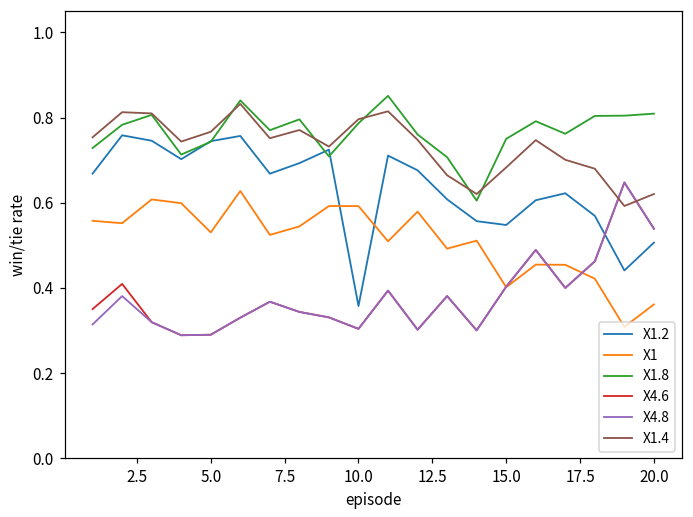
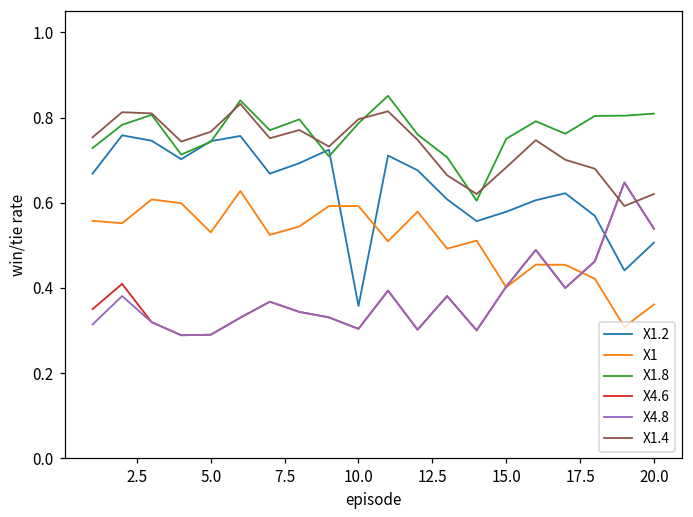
  {
    "X1.2": {
      "10.0": 0.36,
-     "15.0": 0.55,
+     "15.0": 0.58,
      "20.0": 0.51
    },
    "X1": {
      "5.0": 0.53,
      "10.0": 0.59,
      "20.0": 0.36
    },
    "X1.8": {
      "10.0": 0.79,
      "15.0": 0.75,
      "20.0": 0.81
    },
    "X1.4": {
      "5.0": 0.77,
      "10.0": 0.80,
      "15.0": 0.68,
      "20.0": 0.62
    }
  }
